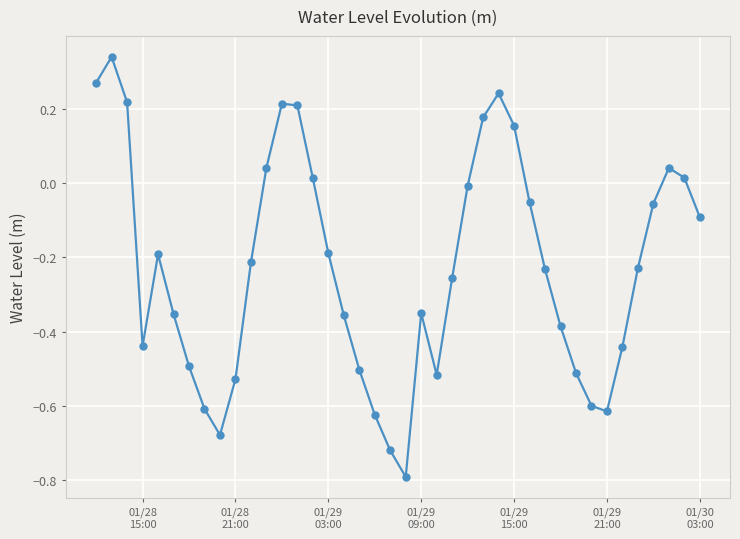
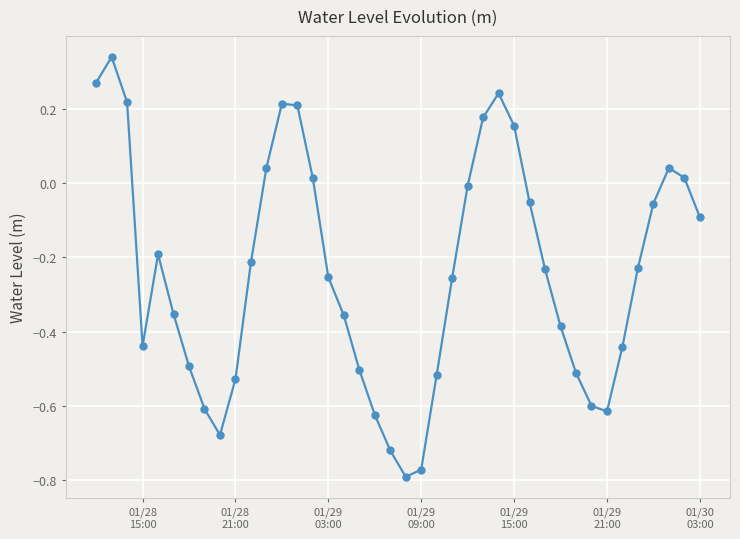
  {
    "01/28 15:00": -0.44,
    "01/28 21:00": -0.53,
-   "01/29 03:00": -0.19,
-   "01/29 09:00": -0.35,
+   "01/29 03:00": -0.25,
+   "01/29 09:00": -0.77,
    "01/29 15:00": 0.15,
    "01/29 21:00": -0.61,
    "01/30 03:00": -0.09
  }
